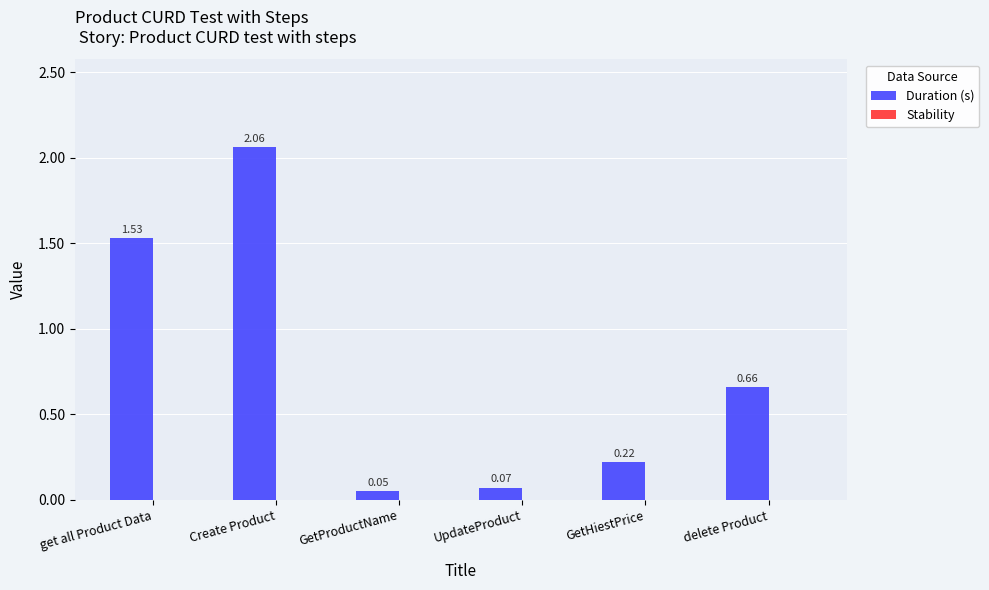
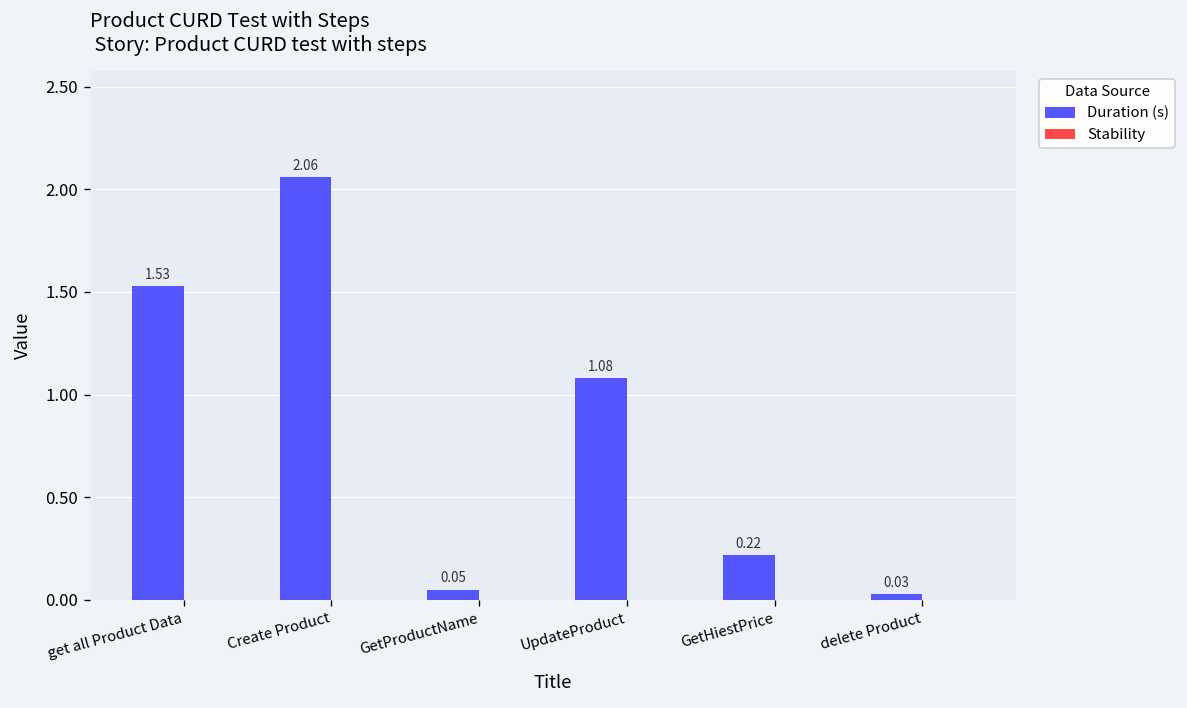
  {
    "Duration (s)": {
      "get all Product Data": 1.53,
      "Create Product": 2.06,
      "GetProductName": 0.05,
-     "UpdateProduct": 0.07,
+     "UpdateProduct": 1.08,
      "GetHiestPrice": 0.22,
-     "delete Product": 0.66
+     "delete Product": 0.03
    },
    "Stability": {
      "get all Product Data": 0.00,
      "Create Product": 0.00,
      "GetProductName": 0.00,
      "UpdateProduct": 0.00,
      "GetHiestPrice": 0.00,
      "delete Product": 0.00
    }
  }
